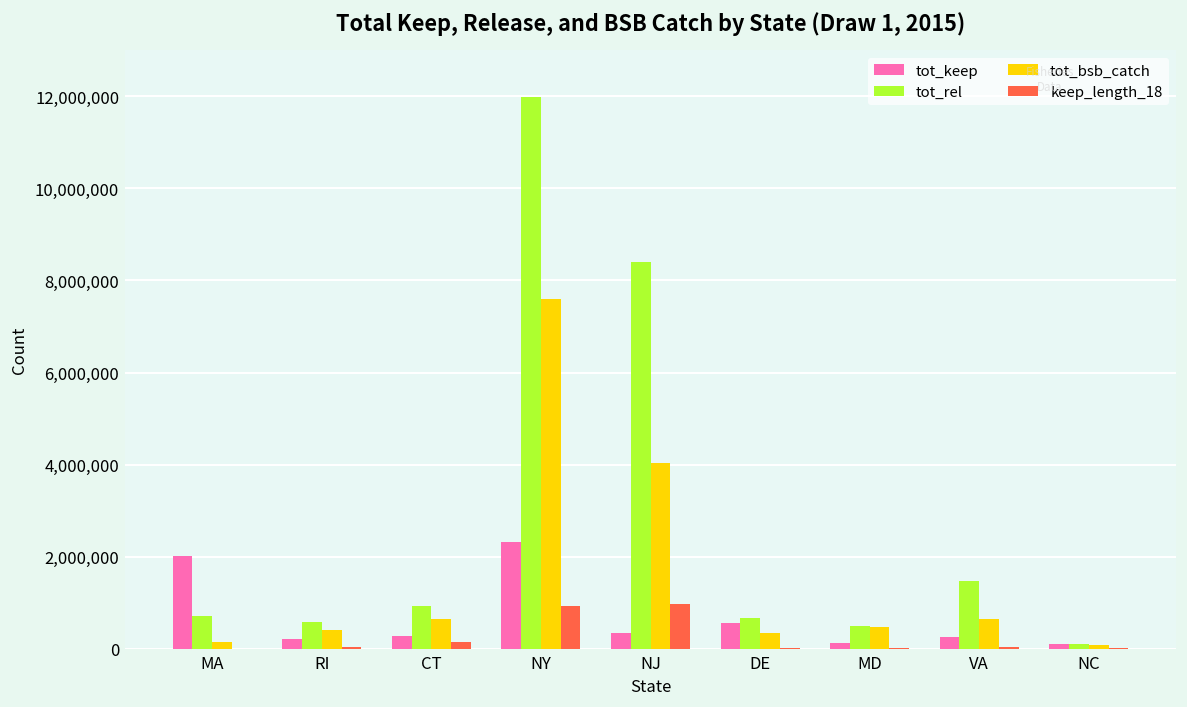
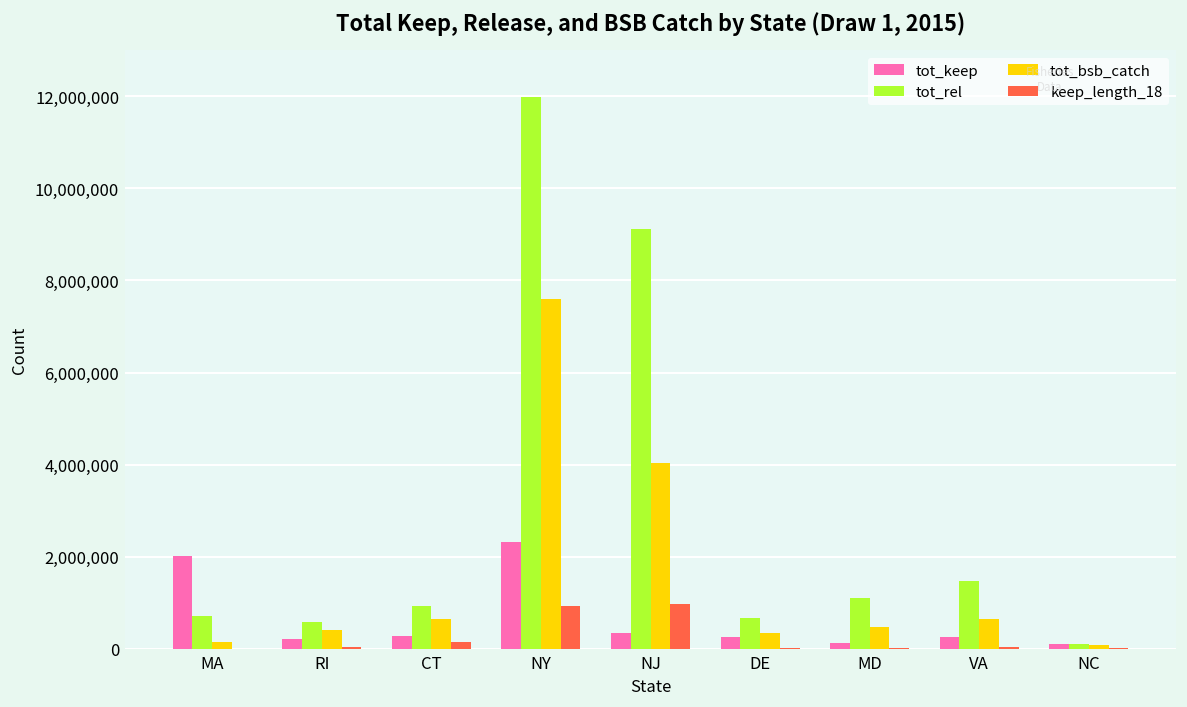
  {
    "tot_keep": {
      "MA": "2,000,000",
      "RI": "200,000",
      "CT": "300,000",
      "NY": "2,300,000",
      "NJ": "400,000",
-     "DE": "600,000",
+     "DE": "300,000",
      "MD": "100,000",
      "VA": "300,000",
      "NC": "100,000"
    },
    "tot_rel": {
      "MA": "700,000",
      "RI": "600,000",
      "CT": "900,000",
      "NY": "12,000,000",
-     "NJ": "8,400,000",
+     "NJ": "9,100,000",
      "DE": "700,000",
-     "MD": "500,000",
+     "MD": "1,100,000",
      "VA": "1,500,000",
      "NC": "100,000"
    },
    "tot_bsb_catch": {
      "MA": "200,000",
      "RI": "400,000",
      "CT": "600,000",
      "NY": "7,600,000",
      "NJ": "4,000,000",
      "DE": "300,000",
      "MD": "500,000",
      "VA": "700,000",
      "NC": "100,000"
    },
    "keep_length_18": {
      "CT": "200,000",
      "NY": "900,000",
      "NJ": "1,000,000"
    }
  }
